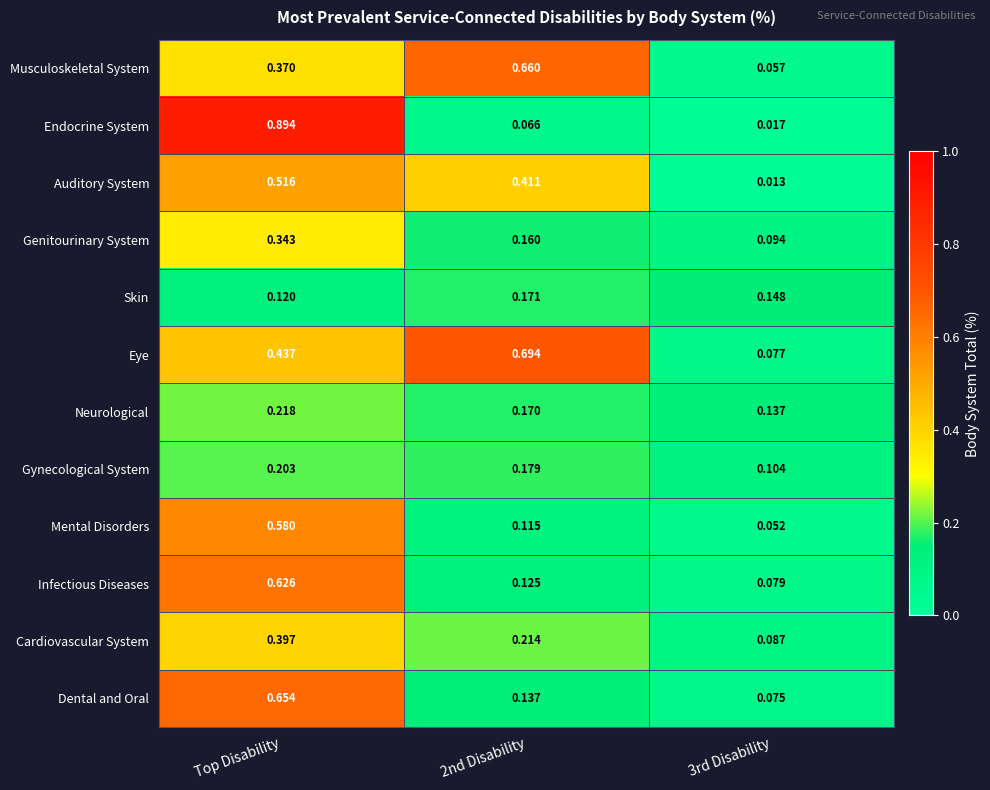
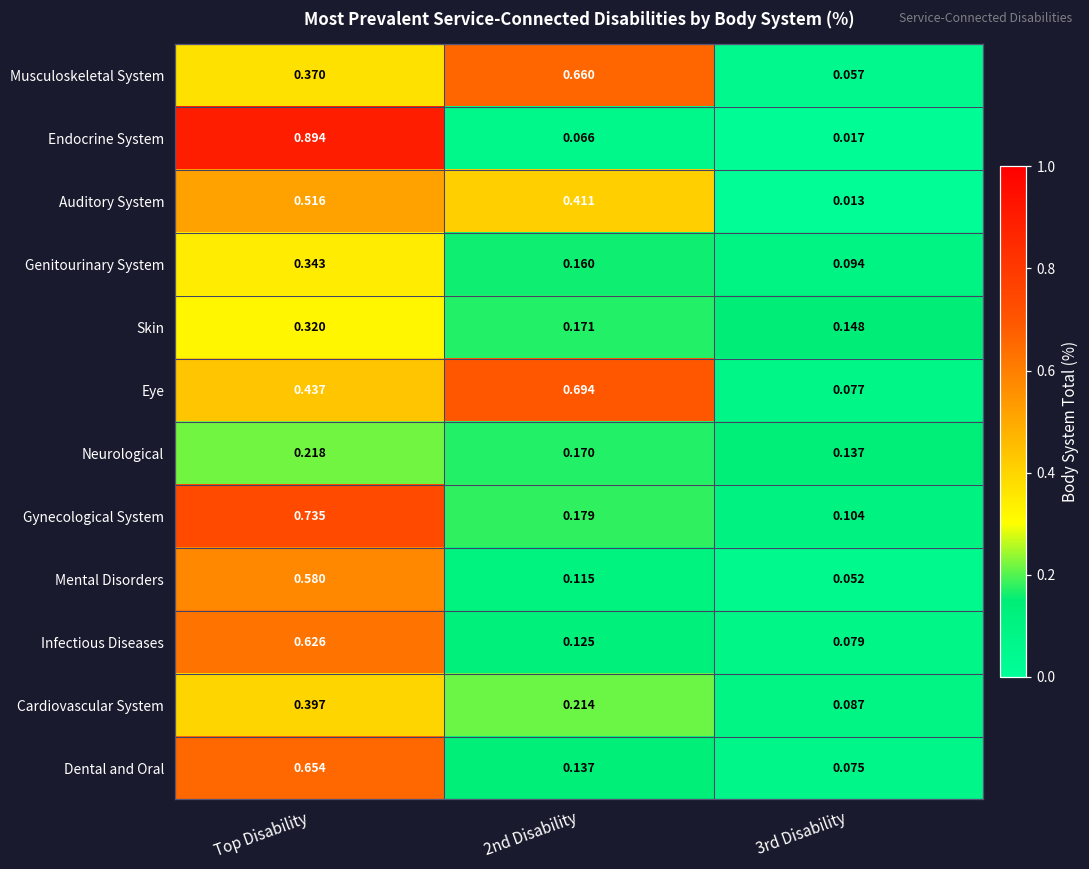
  {
    "Musculoskeletal System": {
      "Top Disability": 0.370,
      "2nd Disability": 0.660,
      "3rd Disability": 0.057
    },
    "Endocrine System": {
      "Top Disability": 0.894,
      "2nd Disability": 0.066,
      "3rd Disability": 0.017
    },
    "Auditory System": {
      "Top Disability": 0.516,
      "2nd Disability": 0.411,
      "3rd Disability": 0.013
    },
    "Genitourinary System": {
      "Top Disability": 0.343,
      "2nd Disability": 0.160,
      "3rd Disability": 0.094
    },
    "Skin": {
-     "Top Disability": 0.120,
+     "Top Disability": 0.320,
      "2nd Disability": 0.171,
      "3rd Disability": 0.148
    },
    "Eye": {
      "Top Disability": 0.437,
      "2nd Disability": 0.694,
      "3rd Disability": 0.077
    },
    "Neurological": {
      "Top Disability": 0.218,
      "2nd Disability": 0.170,
      "3rd Disability": 0.137
    },
    "Gynecological System": {
-     "Top Disability": 0.203,
+     "Top Disability": 0.735,
      "2nd Disability": 0.179,
      "3rd Disability": 0.104
    },
    "Mental Disorders": {
      "Top Disability": 0.580,
      "2nd Disability": 0.115,
      "3rd Disability": 0.052
    },
    "Infectious Diseases": {
      "Top Disability": 0.626,
      "2nd Disability": 0.125,
      "3rd Disability": 0.079
    },
    "Cardiovascular System": {
      "Top Disability": 0.397,
      "2nd Disability": 0.214,
      "3rd Disability": 0.087
    },
    "Dental and Oral": {
      "Top Disability": 0.654,
      "2nd Disability": 0.137,
      "3rd Disability": 0.075
    }
  }
